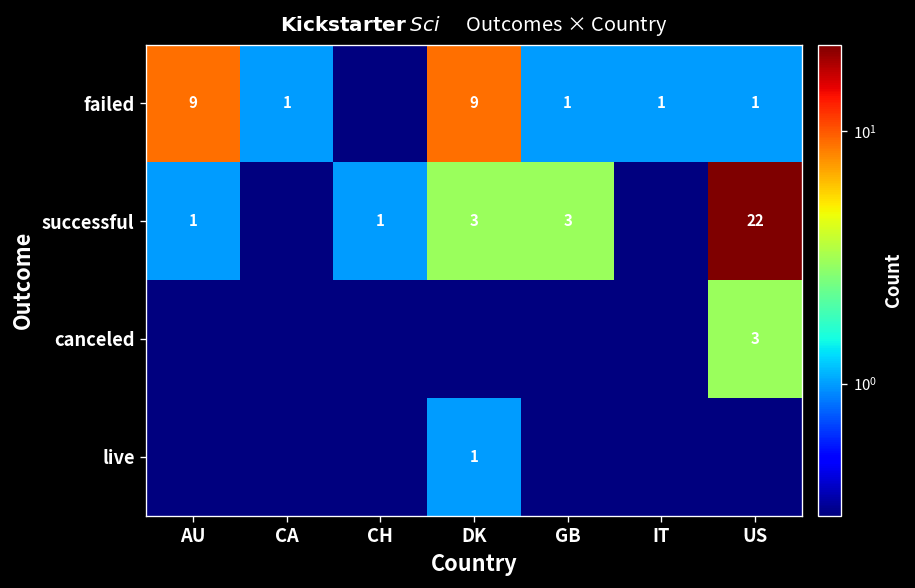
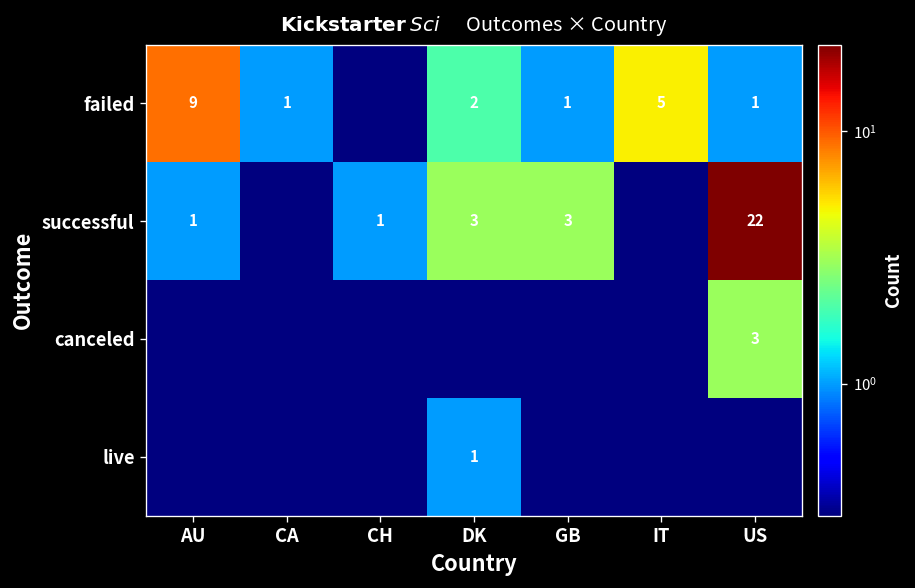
  {
    "failed": {
      "AU": 9,
      "CA": 1,
-     "DK": 9,
+     "DK": 2,
      "GB": 1,
-     "IT": 1,
+     "IT": 5,
      "US": 1
    },
    "successful": {
      "AU": 1,
      "CH": 1,
      "DK": 3,
      "GB": 3,
      "US": 22
    },
    "canceled": {
      "US": 3
    },
    "live": {
      "DK": 1
    }
  }
